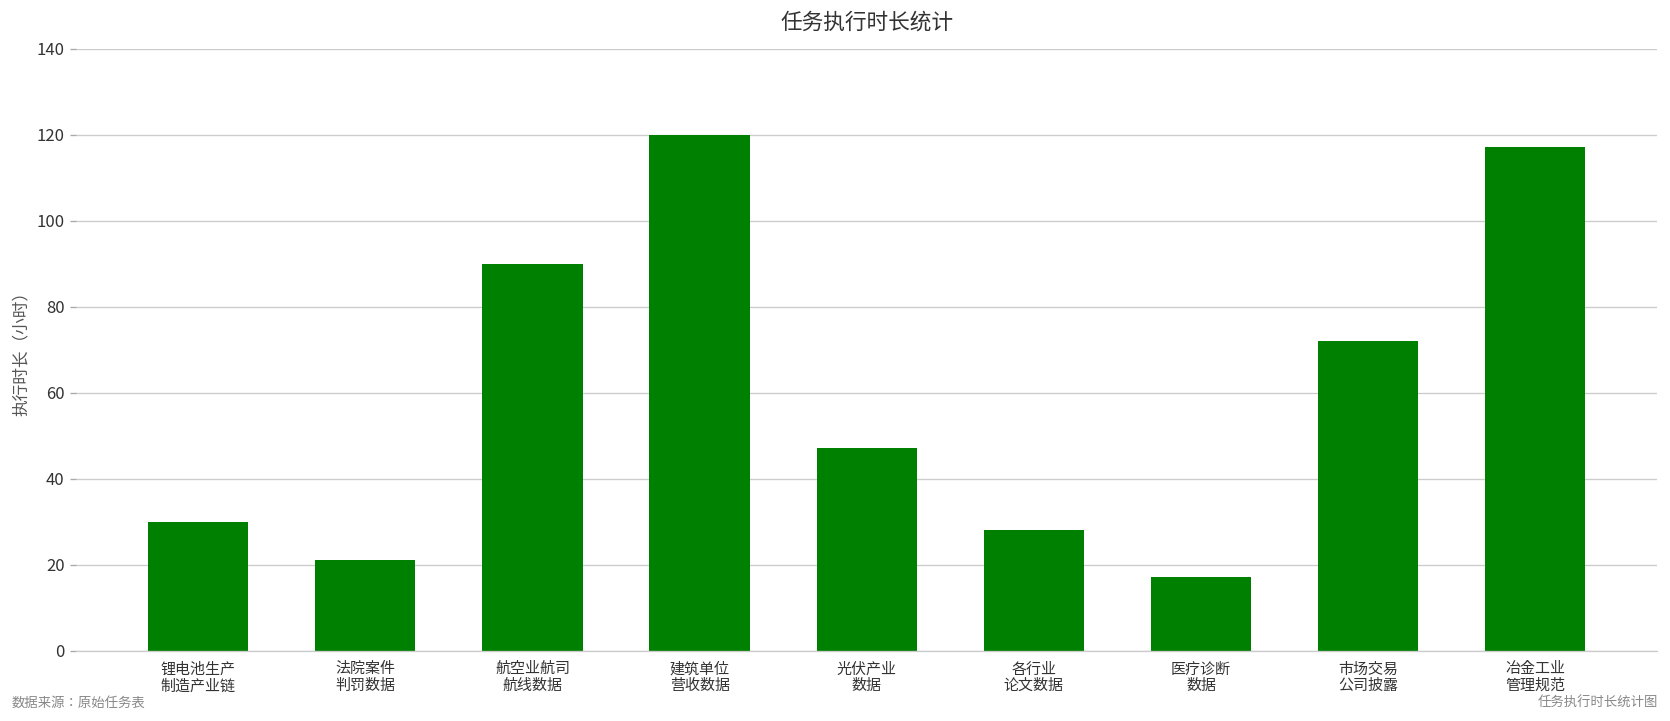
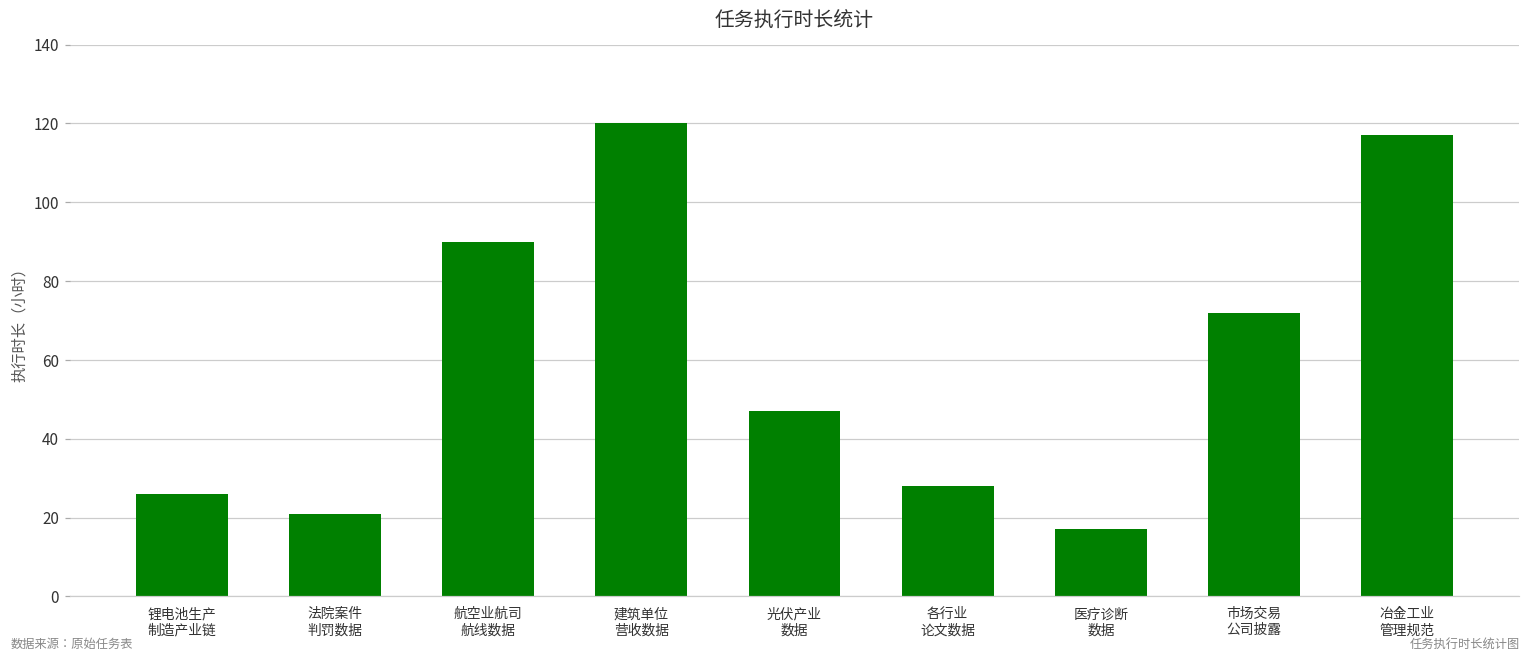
  {
-   "锂电池生产 制造产业链": 30,
+   "锂电池生产 制造产业链": 26,
    "法院案件 判罚数据": 21,
    "航空业航司 航线数据": 90,
    "建筑单位 营收数据": 120,
    "光伏产业 数据": 47,
    "各行业 论文数据": 28,
    "医疗诊断 数据": 17,
    "市场交易 公司披露": 72,
    "冶金工业 管理规范": 117
  }
